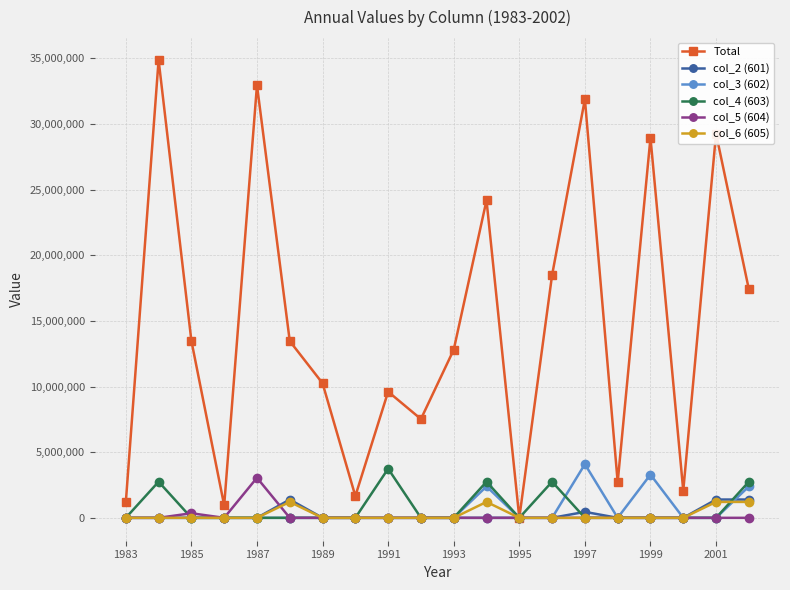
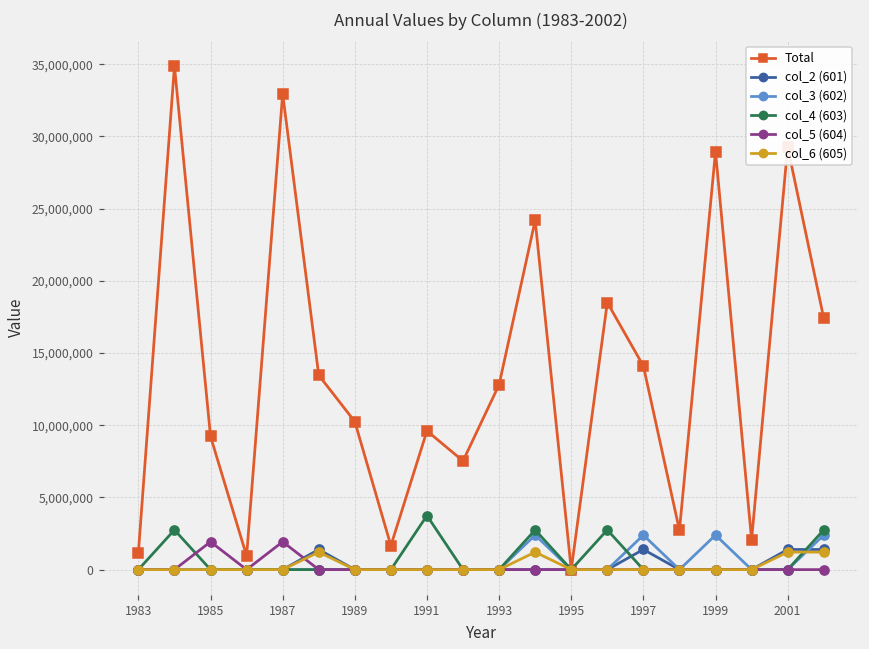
  {
    "Total": {
      "1983": "1,200,000",
-     "1985": "13,500,000",
+     "1985": "9,200,000",
      "1987": "33,000,000",
      "1989": "10,300,000",
      "1991": "9,600,000",
      "1993": "12,800,000",
-     "1997": "31,900,000",
+     "1997": "14,100,000",
      "1999": "29,000,000"
    },
    "col_2 (601)": {
-     "1997": "500,000"
+     "1997": "1,400,000"
    },
    "col_3 (602)": {
-     "1997": "4,100,000",
-     "1999": "3,300,000"
+     "1997": "2,400,000",
+     "1999": "2,400,000"
    },
    "col_4 (603)": {
      "1991": "3,700,000"
    },
    "col_5 (604)": {
-     "1985": "300,000",
-     "1987": "3,100,000"
+     "1985": "1,900,000",
+     "1987": "1,900,000"
    }
  }
